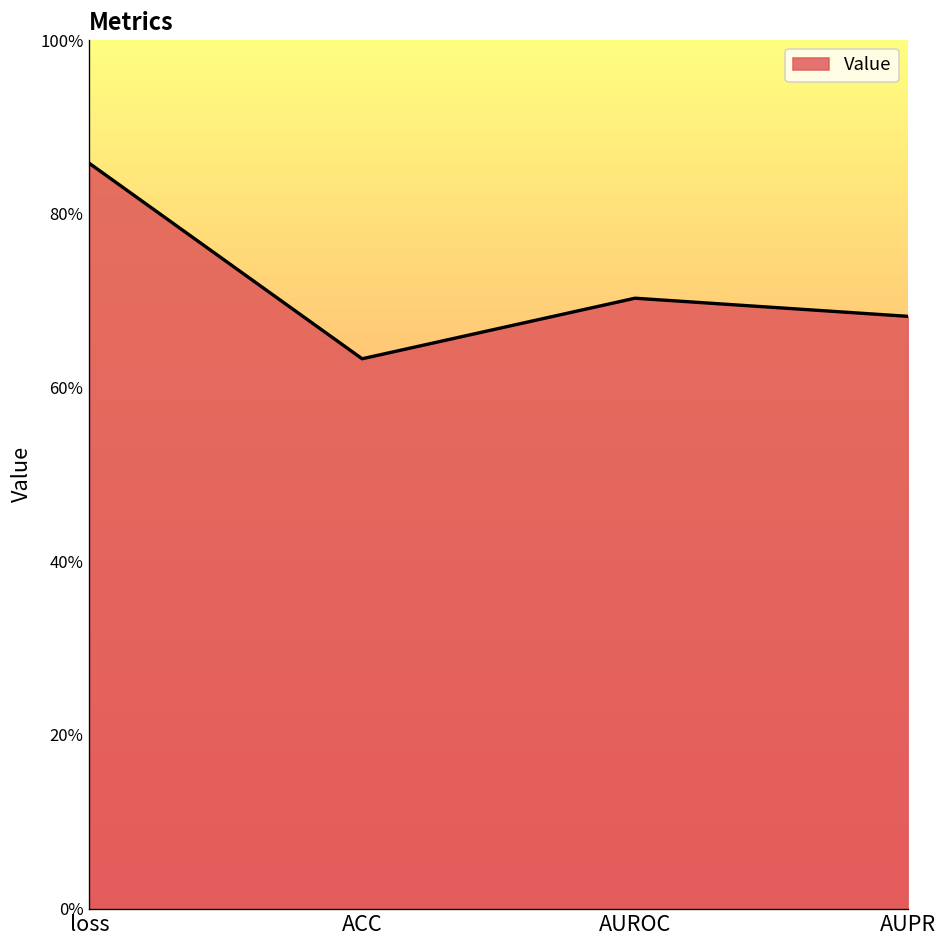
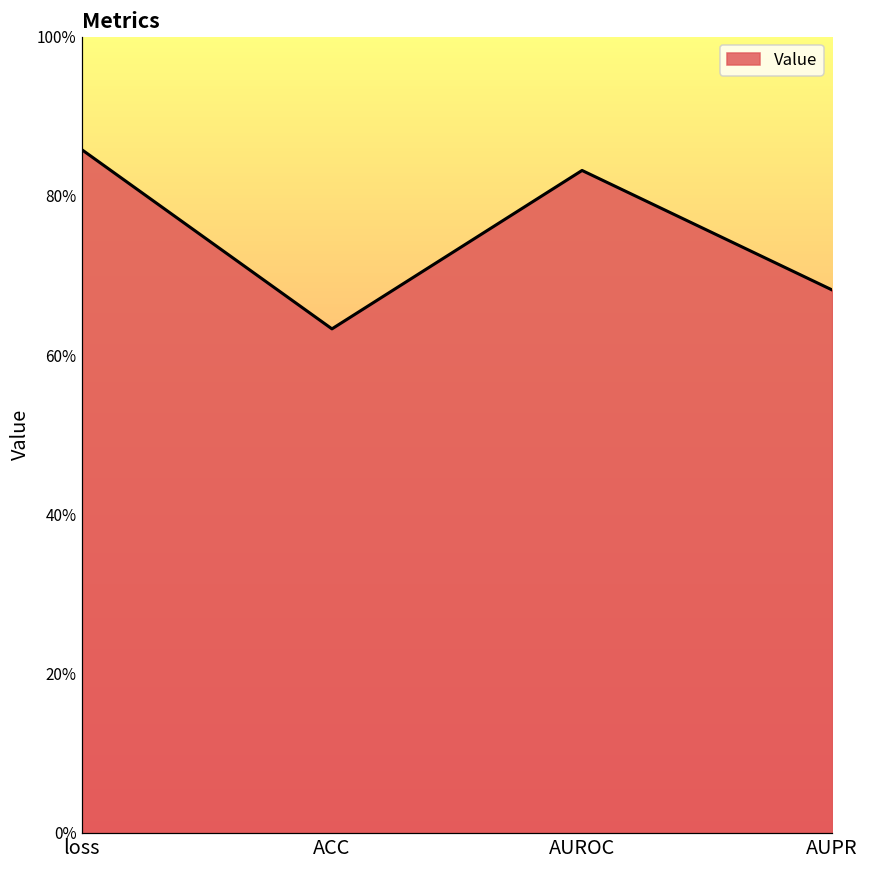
  {
    "loss": "86%",
    "ACC": "63%",
-   "AUROC": "70%",
+   "AUROC": "83%",
    "AUPR": "68%"
  }
